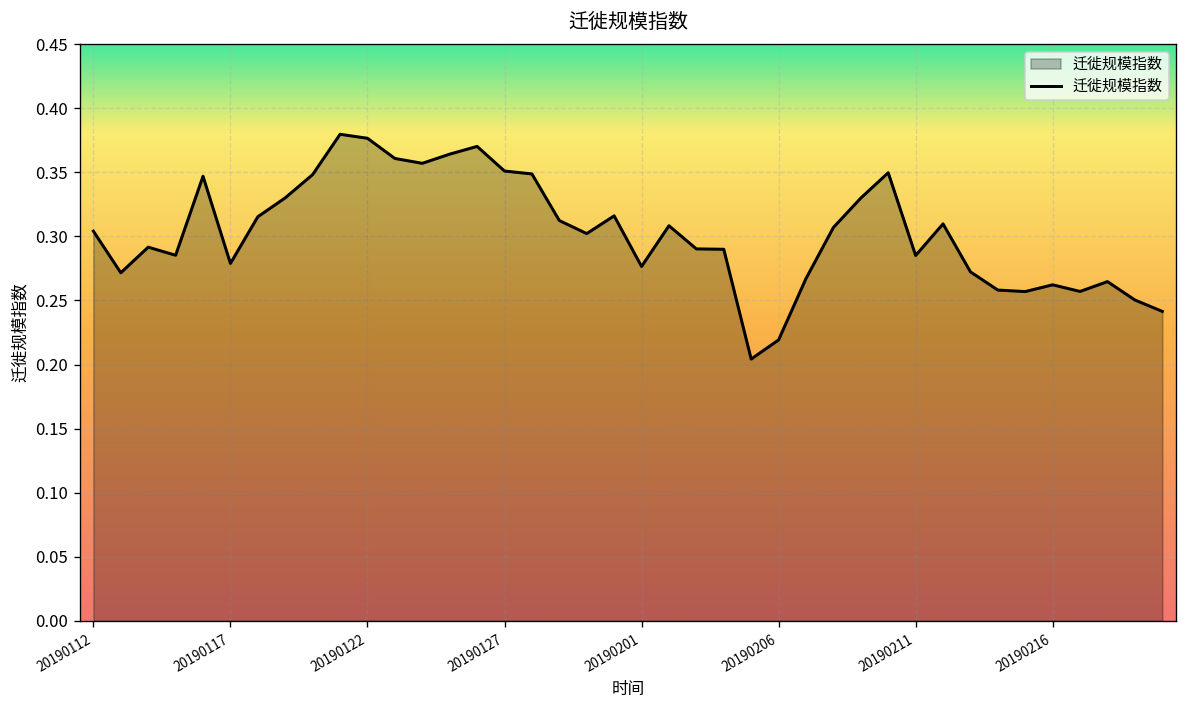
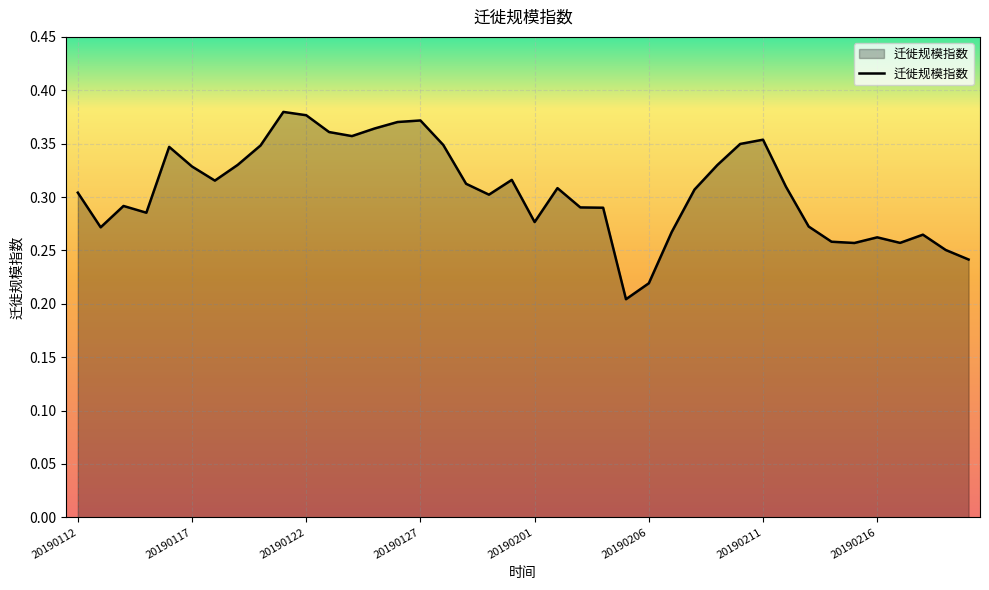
  {
    "20190112": 0.304,
-   "20190117": 0.279,
+   "20190117": 0.329,
    "20190122": 0.377,
-   "20190127": 0.351,
+   "20190127": 0.372,
    "20190201": 0.277,
    "20190206": 0.219,
-   "20190211": 0.285,
+   "20190211": 0.354,
    "20190216": 0.262
  }
